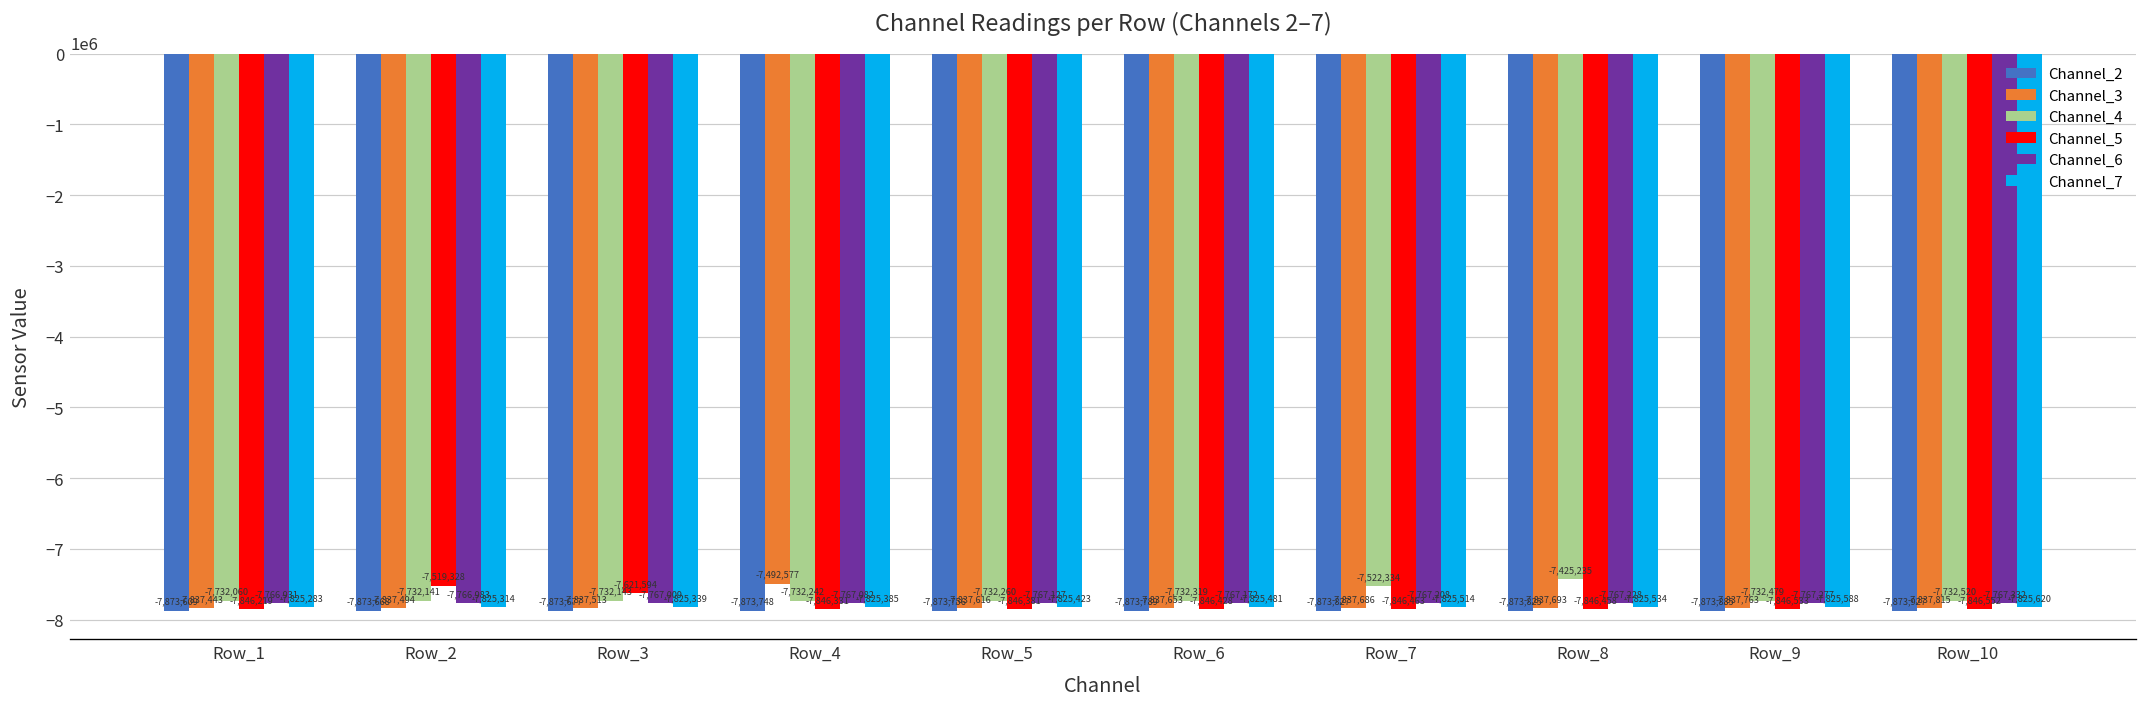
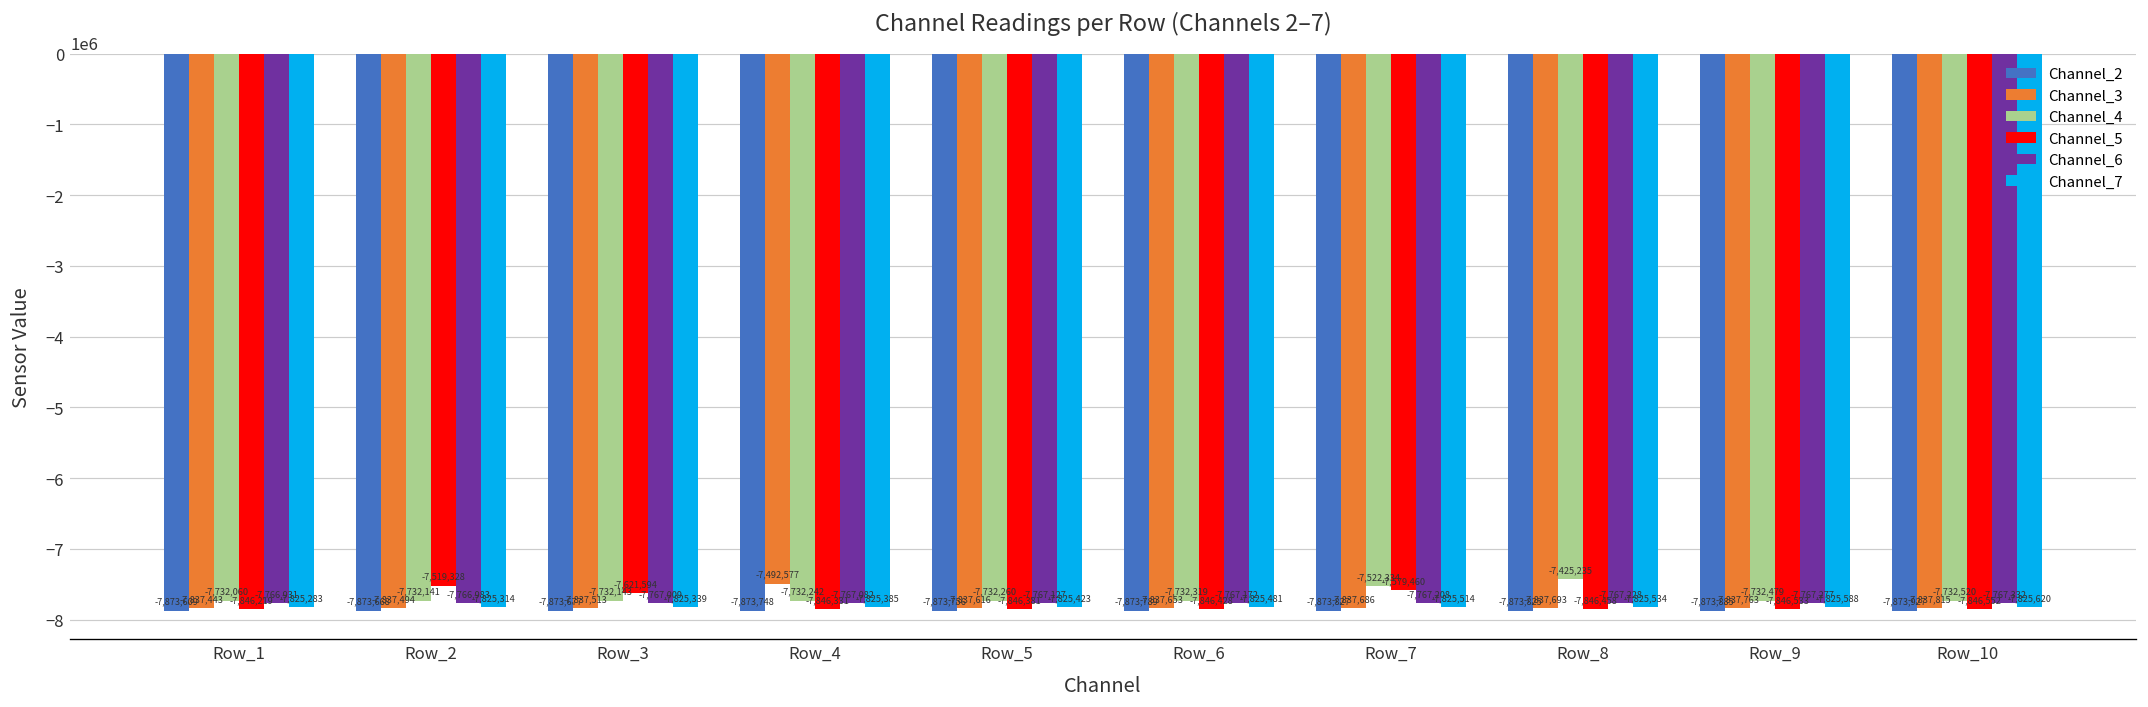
  {
    "Channel_2": {
      "Row_4": "-7,873,748"
    },
    "Channel_3": {
      "Row_4": "-7,492,577"
    },
    "Channel_4": {
      "Row_1": "-7,732,060",
      "Row_2": "-7,732,141",
      "Row_3": "-7,732,143",
      "Row_4": "-7,732,242",
      "Row_5": "-7,732,260",
      "Row_6": "-7,732,319",
      "Row_7": "-7,522,334",
      "Row_8": "-7,425,235",
      "Row_9": "-7,732,479",
      "Row_10": "-7,732,520"
    },
    "Channel_5": {
      "Row_2": "-7,519,328",
      "Row_3": "-7,621,594",
-     "Row_7": "-7,846,463"
+     "Row_7": "-7,579,460"
    }
  }
